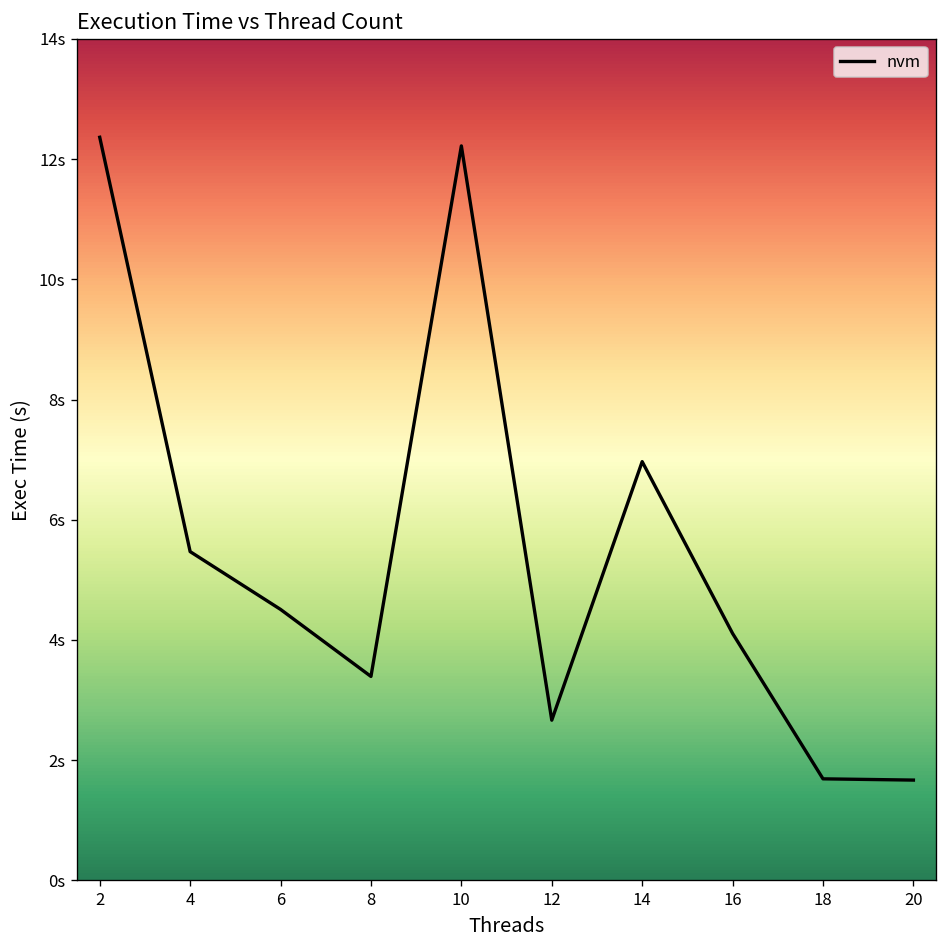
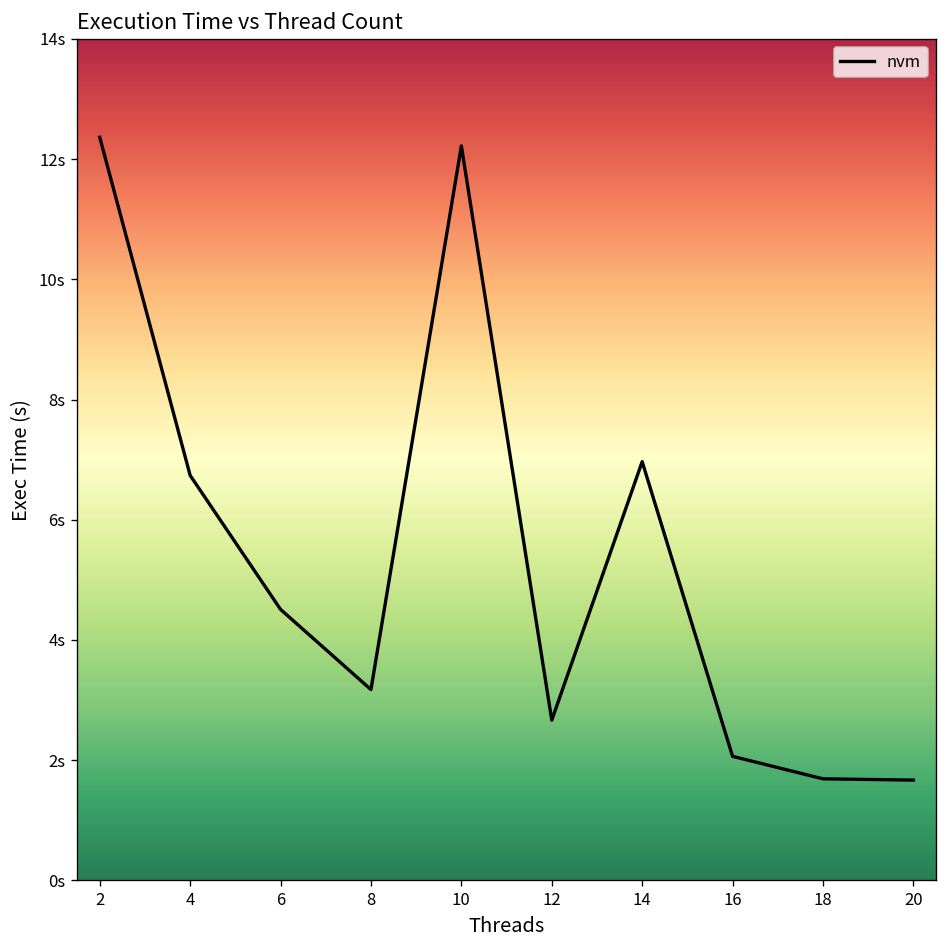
  {
    "2": "12.4s",
-   "4": "5.5s",
+   "4": "6.7s",
    "6": "4.5s",
-   "8": "3.4s",
+   "8": "3.2s",
    "10": "12.2s",
    "12": "2.7s",
    "14": "7.0s",
-   "16": "4.1s",
+   "16": "2.1s",
    "18": "1.7s",
    "20": "1.7s"
  }
